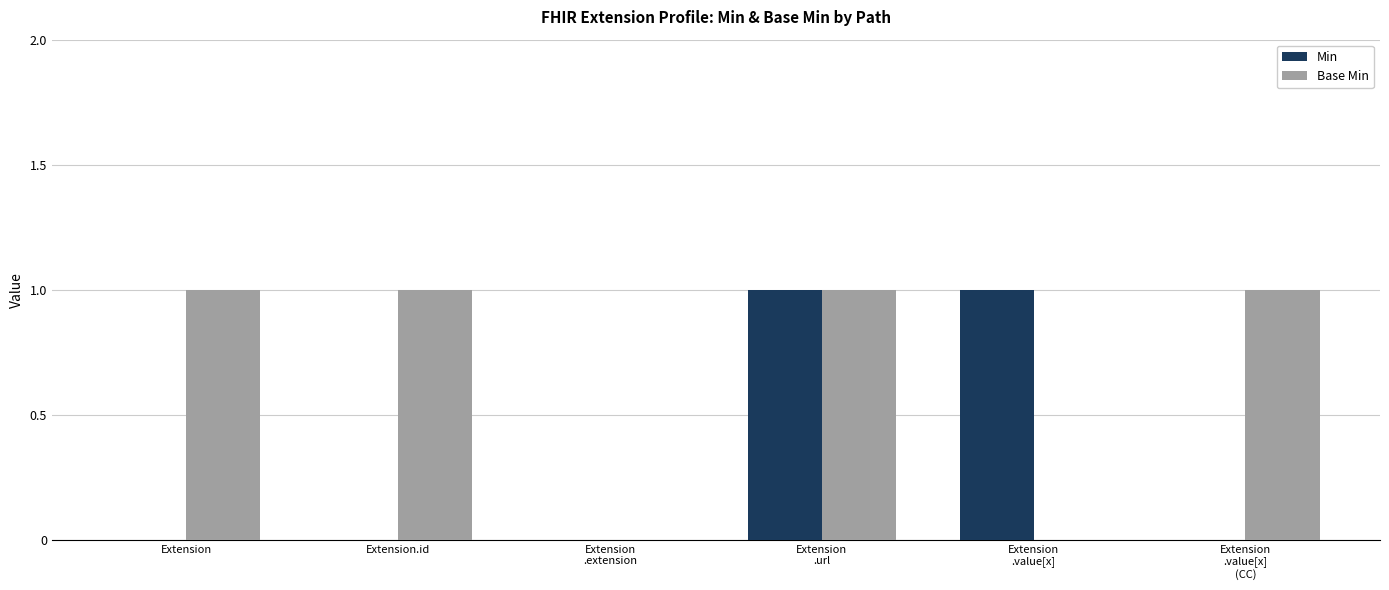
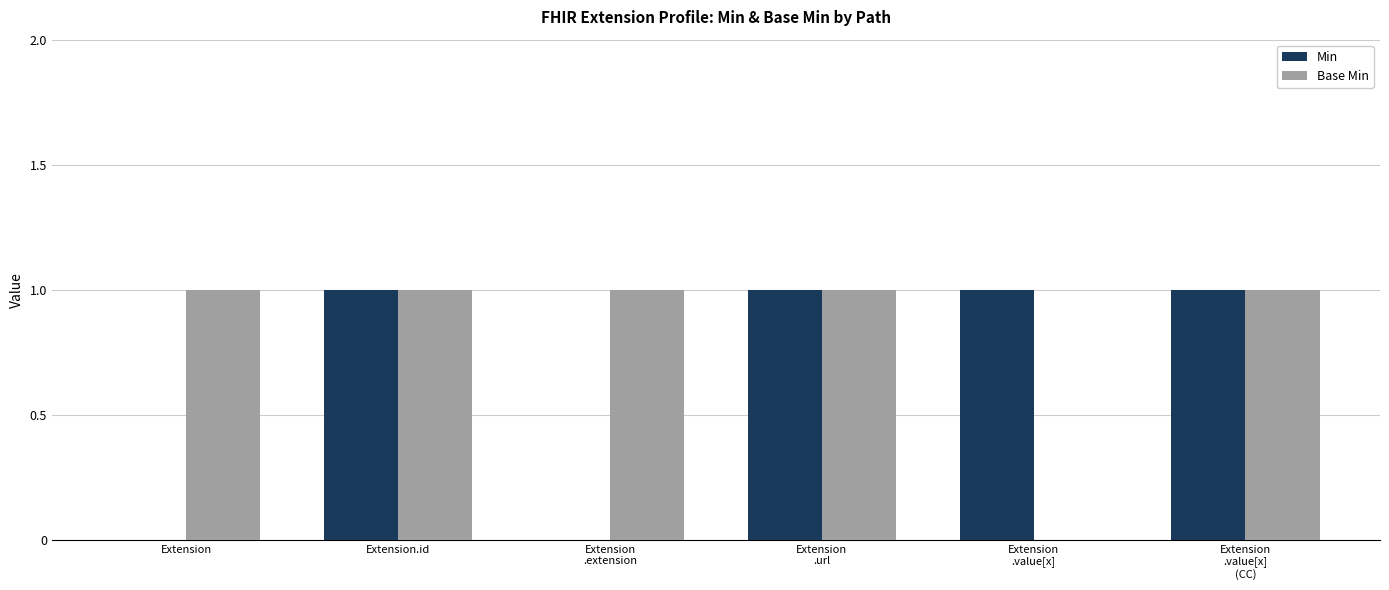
  {
    "Min": {
      "Extension": 0,
-     "Extension.id": 0,
+     "Extension.id": 1,
      "Extension .extension": 0,
      "Extension .url": 1,
      "Extension .value[x]": 1,
-     "Extension .value[x] (CC)": 0
+     "Extension .value[x] (CC)": 1
    },
    "Base Min": {
      "Extension": 1,
      "Extension.id": 1,
-     "Extension .extension": 0,
+     "Extension .extension": 1,
      "Extension .url": 1,
      "Extension .value[x]": 0,
      "Extension .value[x] (CC)": 1
    }
  }
